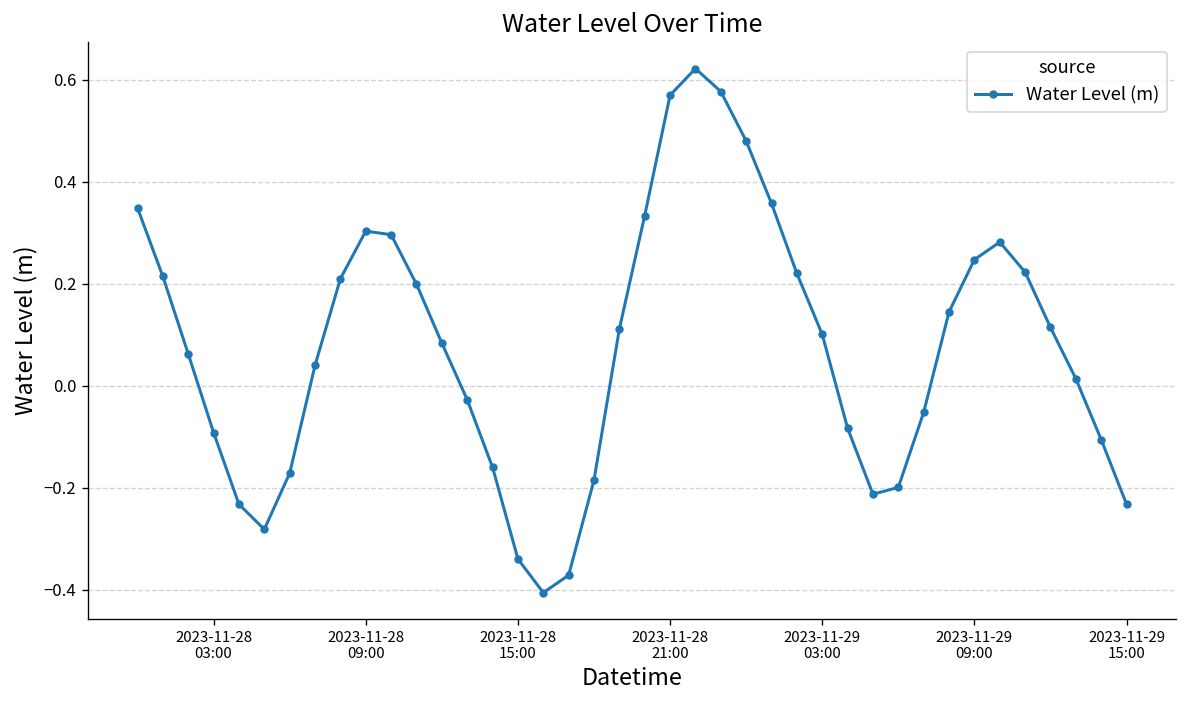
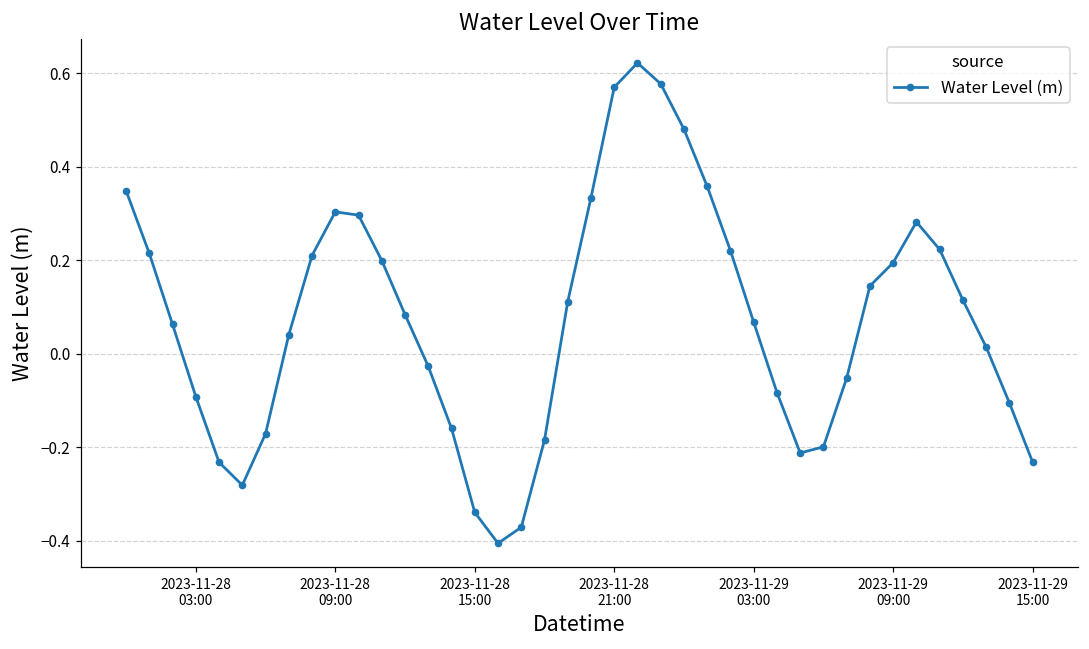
  {
    "2023-11-28 03:00": -0.09,
    "2023-11-28 09:00": 0.30,
    "2023-11-28 15:00": -0.34,
    "2023-11-28 21:00": 0.57,
-   "2023-11-29 03:00": 0.10,
-   "2023-11-29 09:00": 0.25,
+   "2023-11-29 03:00": 0.07,
+   "2023-11-29 09:00": 0.19,
    "2023-11-29 15:00": -0.23
  }
